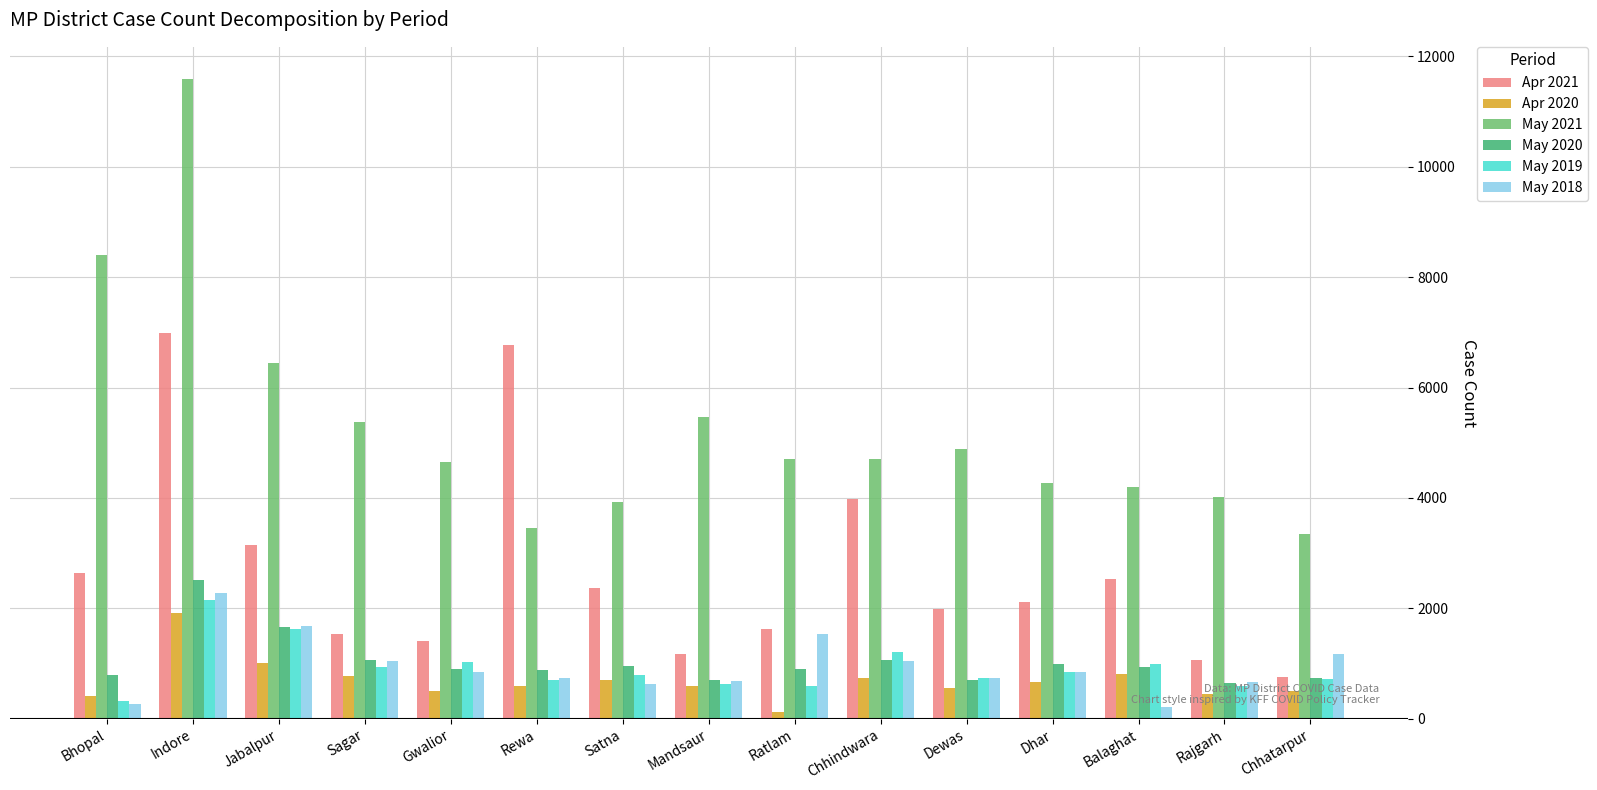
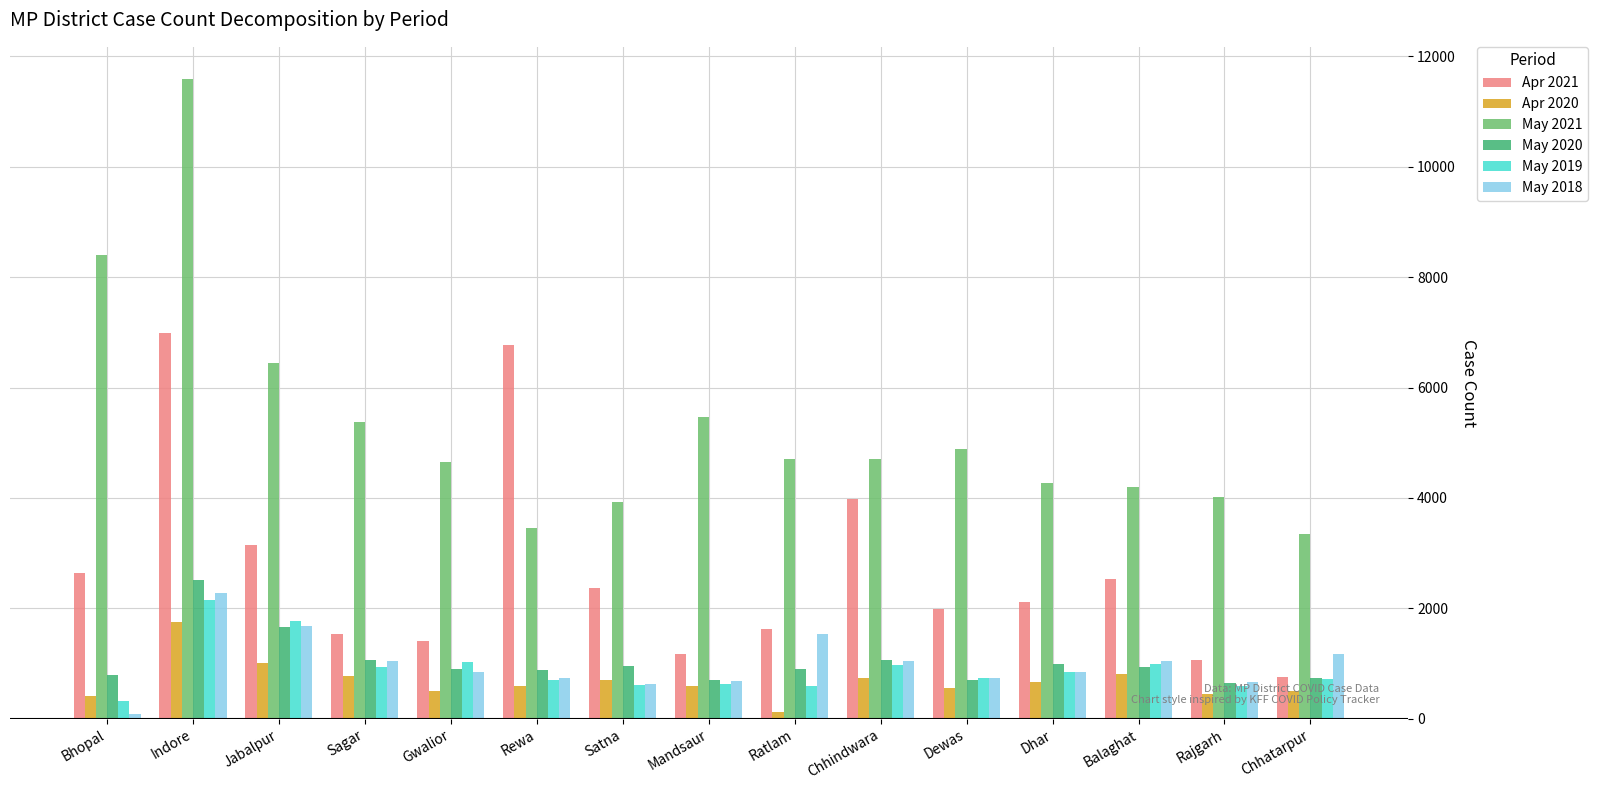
  {
    "Apr 2021": {
      "Bhopal": 2600,
      "Indore": 7000,
      "Jabalpur": 3200,
      "Sagar": 1500,
      "Gwalior": 1400,
      "Rewa": 6800,
      "Satna": 2400,
      "Mandsaur": 1200,
      "Ratlam": 1600,
      "Chhindwara": 4000,
      "Dewas": 2000,
      "Dhar": 2100,
      "Balaghat": 2500,
      "Rajgarh": 1100,
      "Chhatarpur": 800
    },
    "Apr 2020": {
      "Bhopal": 400,
-     "Indore": 1900,
+     "Indore": 1800,
      "Jabalpur": 1000,
      "Sagar": 800,
      "Gwalior": 500,
      "Rewa": 600,
      "Satna": 700,
      "Mandsaur": 600,
      "Ratlam": 100,
      "Chhindwara": 700,
      "Dewas": 600,
      "Dhar": 700,
      "Balaghat": 800,
      "Rajgarh": 500,
      "Chhatarpur": 500
    },
    "May 2019": {
      "Bhopal": 300,
      "Indore": 2200,
-     "Jabalpur": 1600,
+     "Jabalpur": 1800,
      "Sagar": 900,
      "Gwalior": 1000,
      "Rewa": 700,
-     "Satna": 800,
+     "Satna": 600,
      "Mandsaur": 600,
      "Ratlam": 600,
-     "Chhindwara": 1200,
+     "Chhindwara": 1000,
      "Dewas": 700,
      "Dhar": 800,
      "Balaghat": 1000,
      "Rajgarh": 600,
      "Chhatarpur": 700
    },
    "May 2018": {
-     "Bhopal": 300,
+     "Bhopal": 100,
      "Indore": 2300,
      "Jabalpur": 1700,
      "Sagar": 1100,
      "Gwalior": 900,
      "Rewa": 700,
      "Satna": 600,
      "Mandsaur": 700,
      "Ratlam": 1500,
      "Chhindwara": 1000,
      "Dewas": 700,
      "Dhar": 800,
-     "Balaghat": 200,
+     "Balaghat": 1000,
      "Rajgarh": 700,
      "Chhatarpur": 1200
    }
  }
